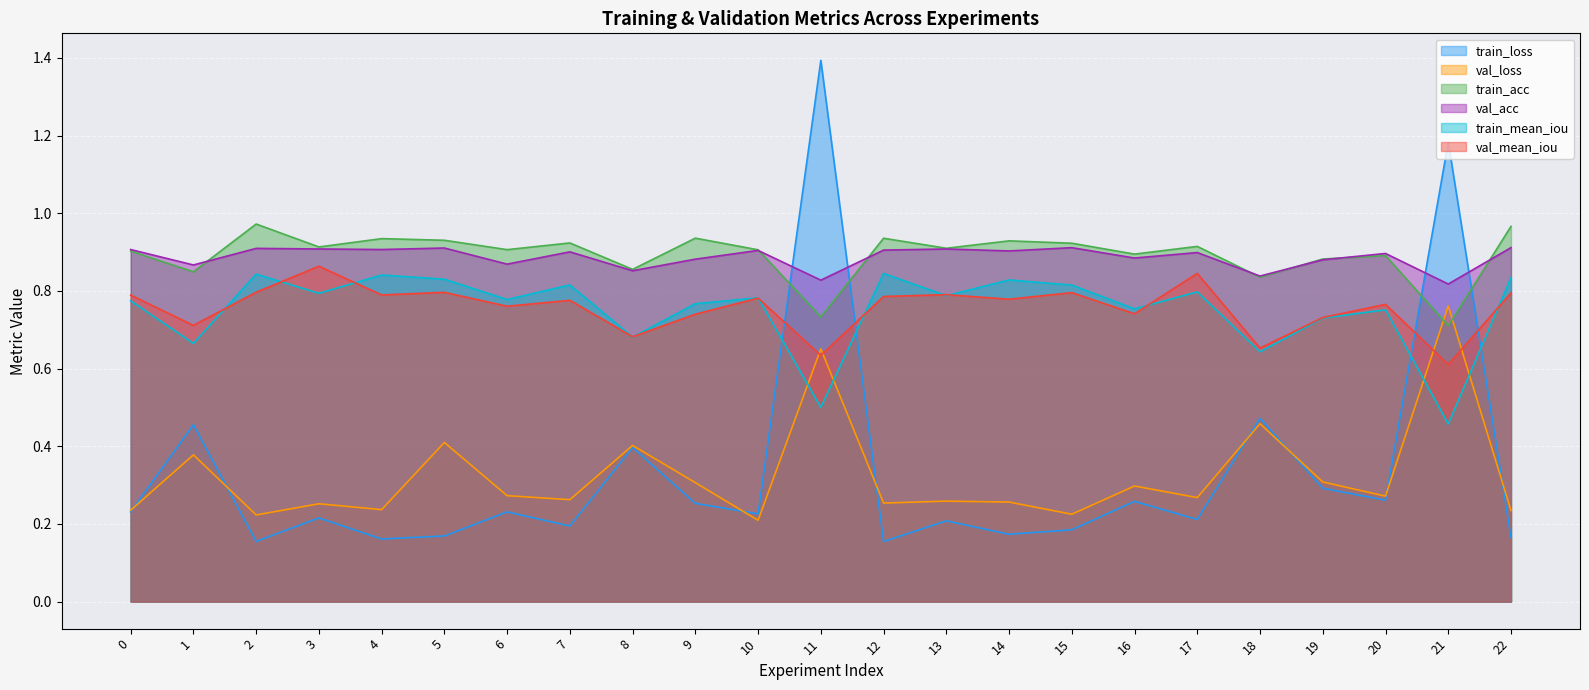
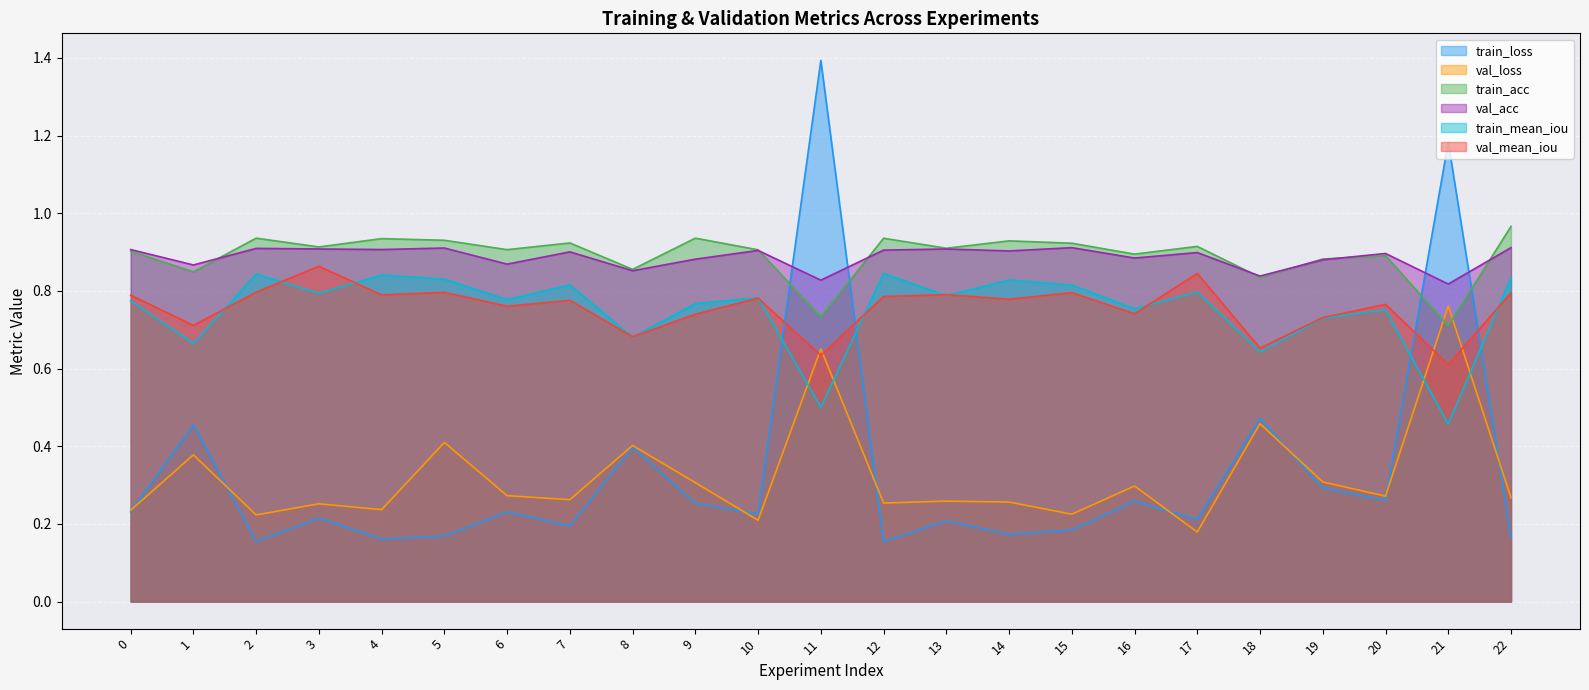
  {
    "val_loss": {
      "1": 0.38,
      "2": 0.22,
      "3": 0.25,
      "4": 0.24,
      "5": 0.41,
      "6": 0.27,
      "7": 0.26,
      "9": 0.31,
      "10": 0.21,
      "11": 0.65,
      "12": 0.25,
      "13": 0.26,
      "14": 0.26,
      "15": 0.22,
      "16": 0.30,
-     "17": 0.27,
+     "17": 0.18,
      "18": 0.46,
      "19": 0.31,
      "20": 0.27,
      "21": 0.76,
-     "22": 0.23
+     "22": 0.27
    },
    "train_acc": {
      "1": 0.85,
-     "2": 0.97,
+     "2": 0.94,
      "4": 0.93,
      "5": 0.93,
      "6": 0.91,
      "7": 0.92,
      "9": 0.94,
      "11": 0.73,
      "12": 0.94,
      "14": 0.93,
      "15": 0.92,
      "16": 0.89,
      "17": 0.91,
      "21": 0.71,
      "22": 0.97
    },
    "val_acc": {
      "1": 0.87,
      "2": 0.91,
      "4": 0.91,
      "5": 0.91,
      "6": 0.87,
      "7": 0.90,
      "9": 0.88,
      "11": 0.83,
      "12": 0.90,
      "14": 0.90,
      "15": 0.91,
      "16": 0.88,
      "17": 0.90,
      "21": 0.82,
      "22": 0.91
    },
    "val_mean_iou": {
      "0": 0.79,
      "1": 0.71,
      "2": 0.80,
      "3": 0.86,
      "4": 0.79,
      "5": 0.80,
      "6": 0.76,
      "7": 0.78,
      "9": 0.74,
      "11": 0.63,
      "12": 0.79,
      "14": 0.78,
      "15": 0.80,
      "16": 0.74,
      "17": 0.84,
      "18": 0.65,
      "20": 0.77,
      "21": 0.61,
      "22": 0.79
    }
  }
